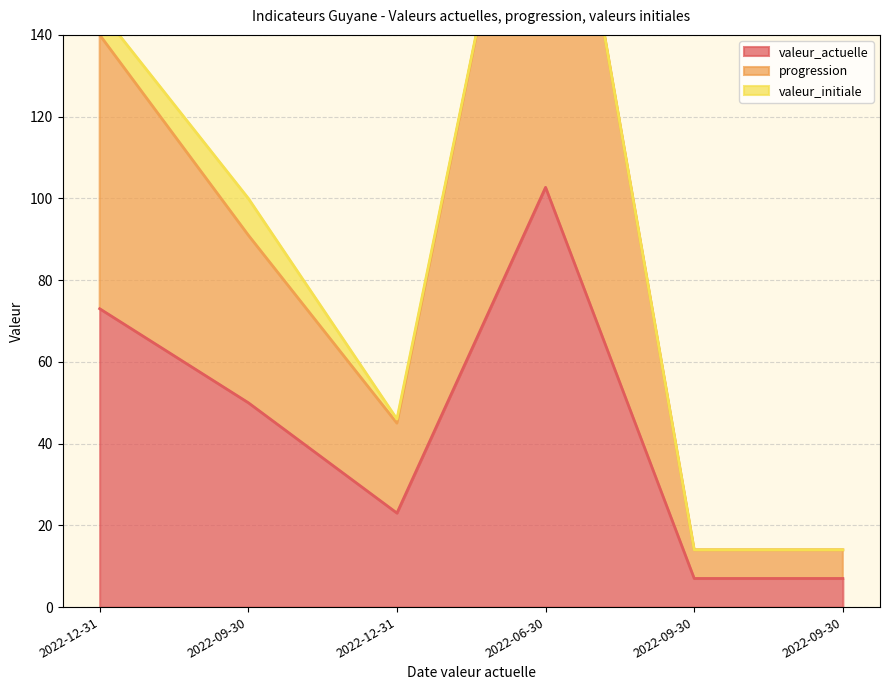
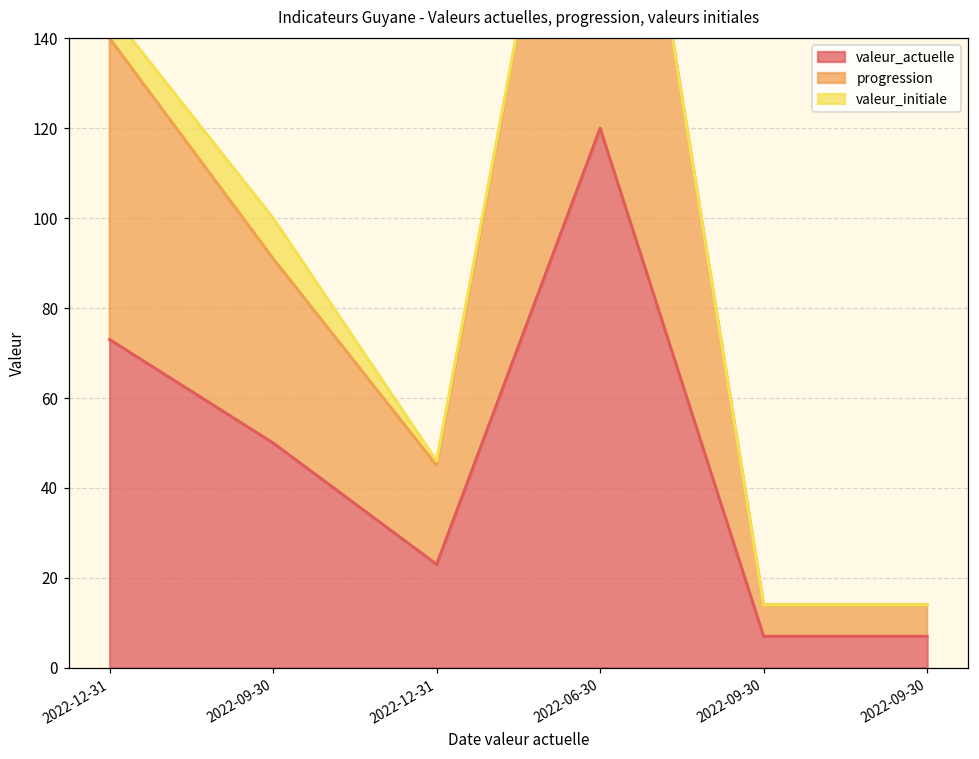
  {
    "valeur_actuelle": {
-     "2022-06-30": 103
+     "2022-06-30": 120
    }
  }
